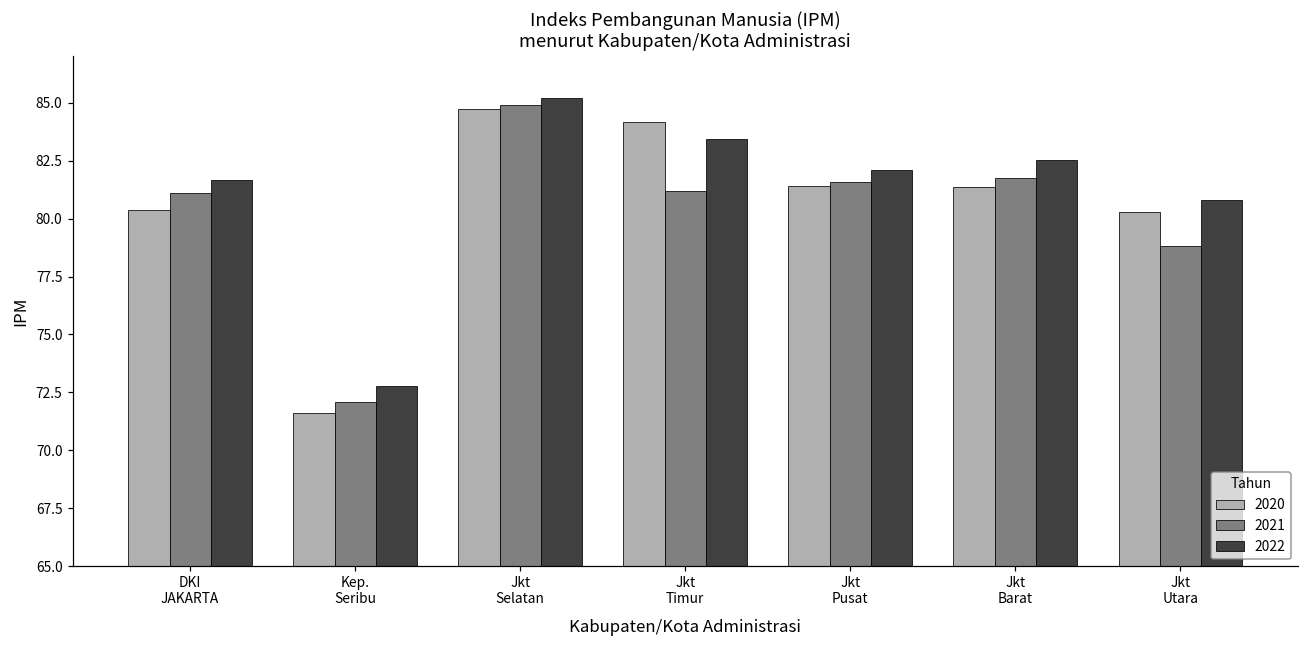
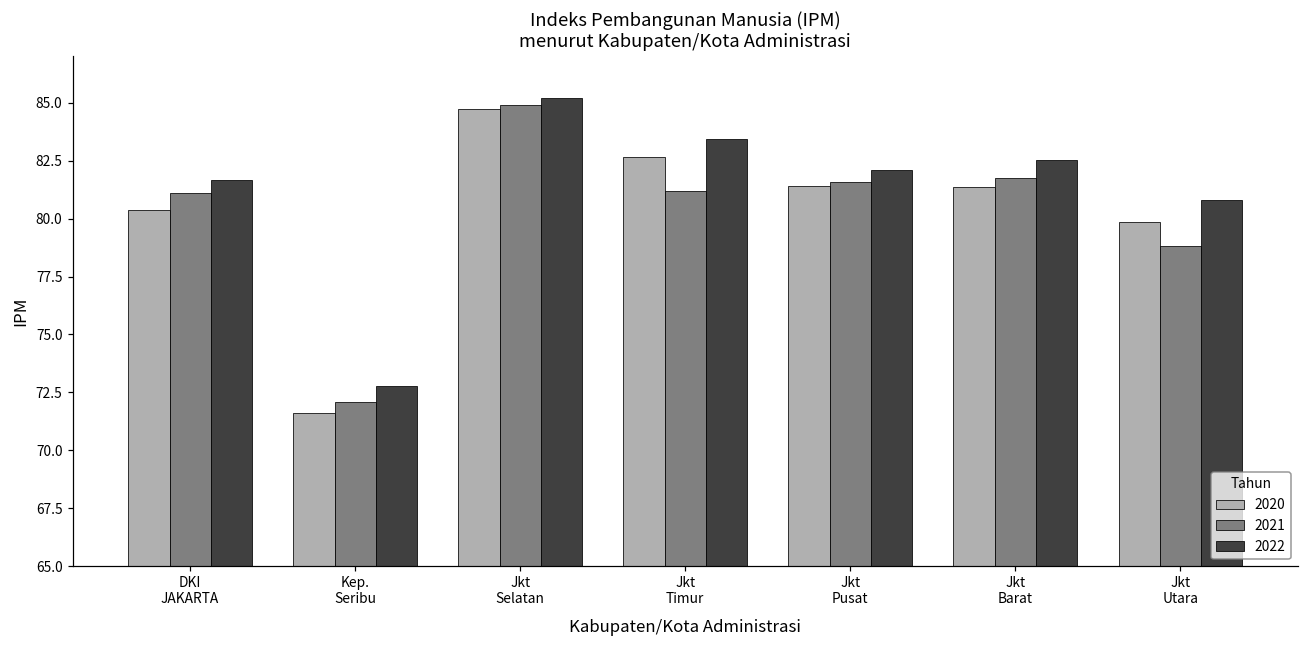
  {
    "2020": {
      "DKI JAKARTA": 80.4,
      "Kep. Seribu": 71.6,
      "Jkt Selatan": 84.7,
-     "Jkt Timur": 84.2,
+     "Jkt Timur": 82.7,
      "Jkt Pusat": 81.4,
      "Jkt Barat": 81.4,
-     "Jkt Utara": 80.3
+     "Jkt Utara": 79.9
    },
    "2021": {
      "DKI JAKARTA": 81.1,
      "Kep. Seribu": 72.1,
      "Jkt Selatan": 84.9,
      "Jkt Timur": 81.2,
      "Jkt Pusat": 81.6,
      "Jkt Barat": 81.8,
      "Jkt Utara": 78.8
    },
    "2022": {
      "DKI JAKARTA": 81.7,
      "Kep. Seribu": 72.8,
      "Jkt Selatan": 85.2,
      "Jkt Timur": 83.5,
      "Jkt Pusat": 82.1,
      "Jkt Barat": 82.5,
      "Jkt Utara": 80.8
    }
  }
